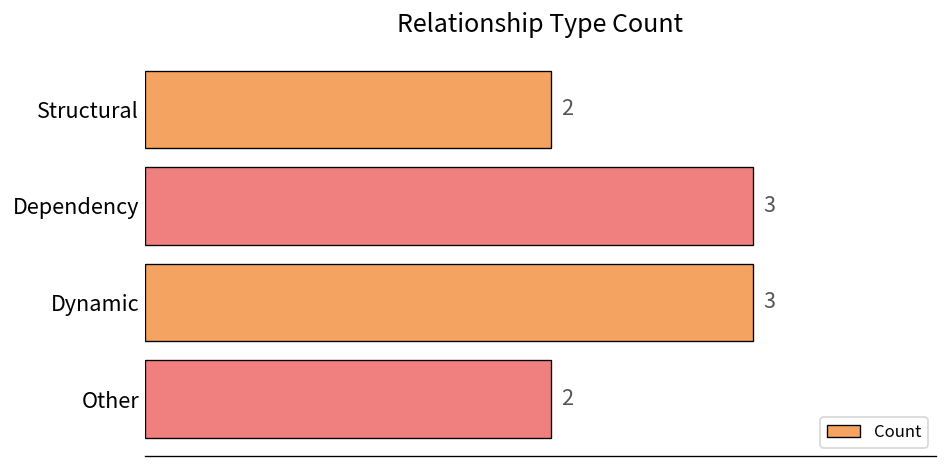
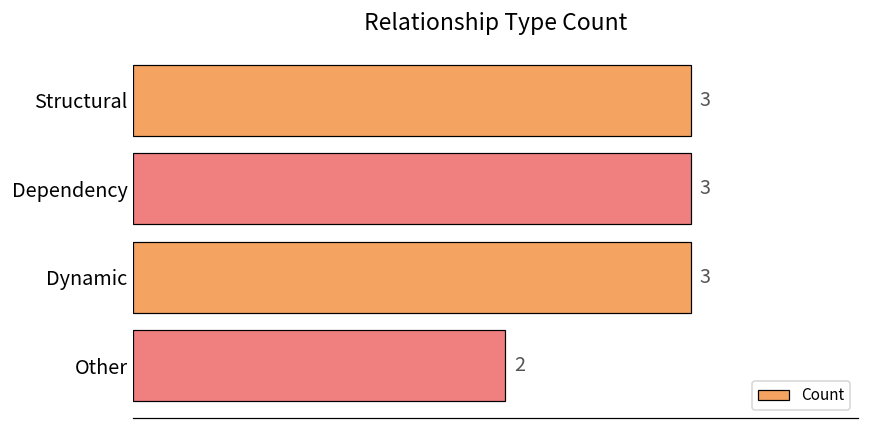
  {
-   "Structural": 2,
+   "Structural": 3,
    "Dependency": 3,
    "Dynamic": 3,
    "Other": 2
  }
